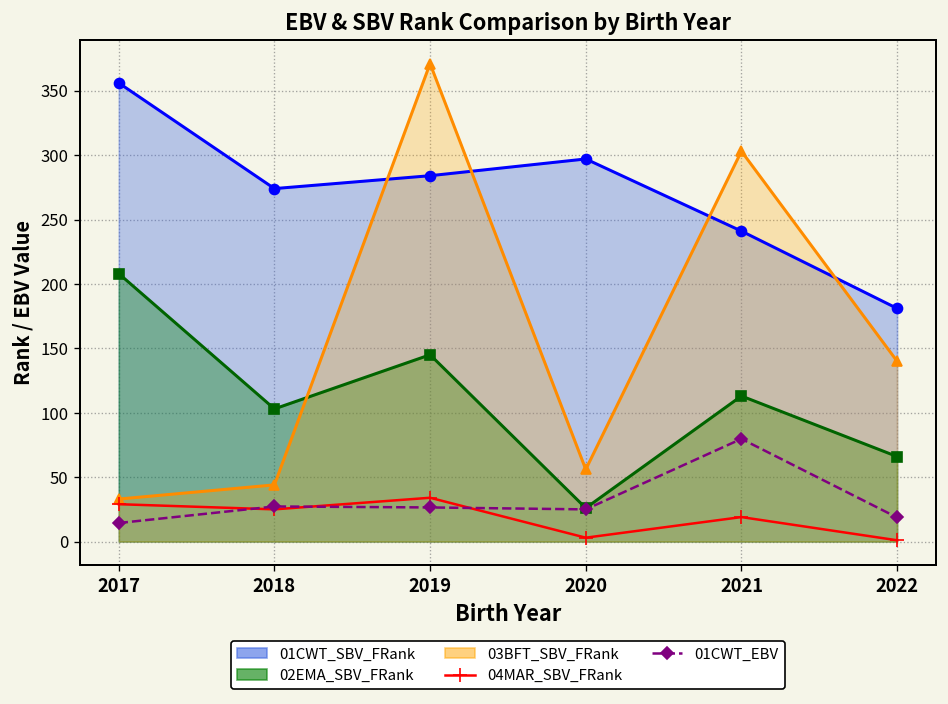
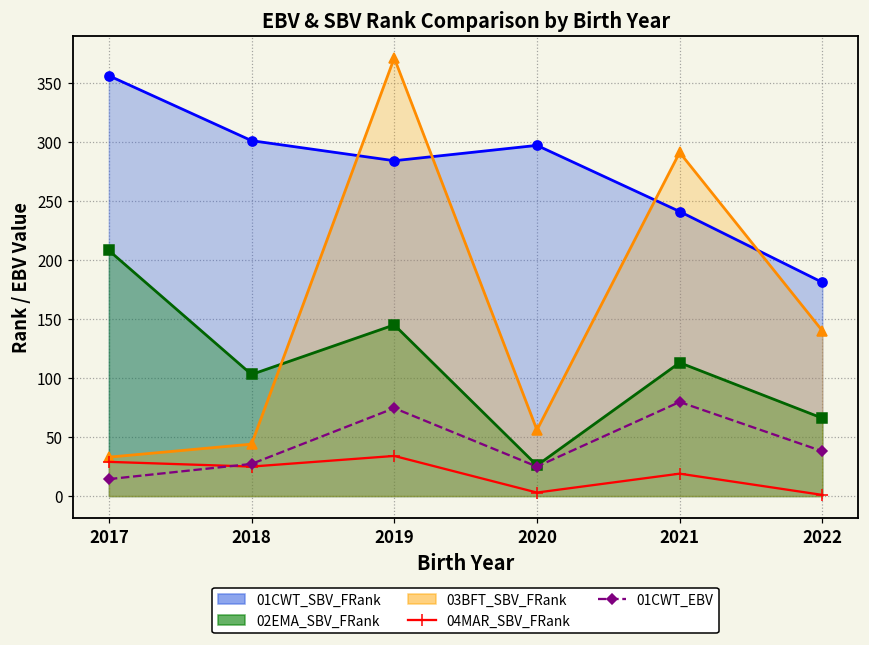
  {
    "01CWT_SBV_FRank": {
      "2017": 356,
-     "2018": 274,
+     "2018": 301,
      "2019": 284,
      "2020": 297,
      "2021": 241,
      "2022": 181
    },
    "02EMA_SBV_FRank": {
      "2017": 208,
      "2018": 103,
      "2019": 145,
      "2021": 113,
      "2022": 66
    },
    "03BFT_SBV_FRank": {
      "2017": 33,
      "2018": 44,
      "2019": 371,
      "2020": 56,
-     "2021": 303,
+     "2021": 291,
      "2022": 140
    },
    "04MAR_SBV_FRank": {
      "2017": 29,
      "2019": 34,
      "2020": 3,
      "2021": 19,
      "2022": 1
    },
    "01CWT_EBV": {
      "2017": 14,
-     "2019": 26,
+     "2019": 74,
      "2021": 80,
-     "2022": 19
+     "2022": 38
    }
  }
